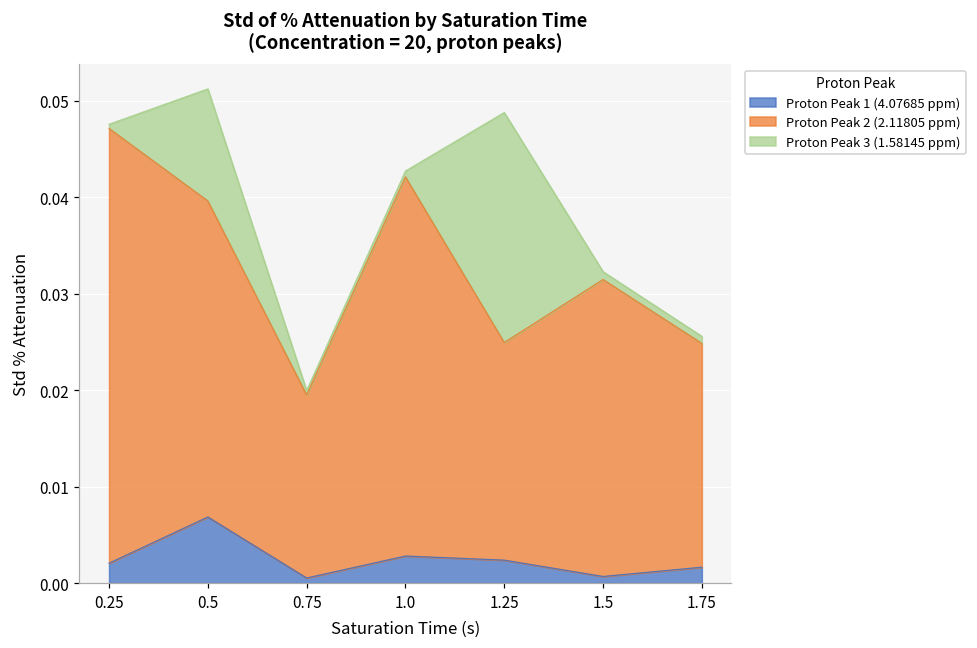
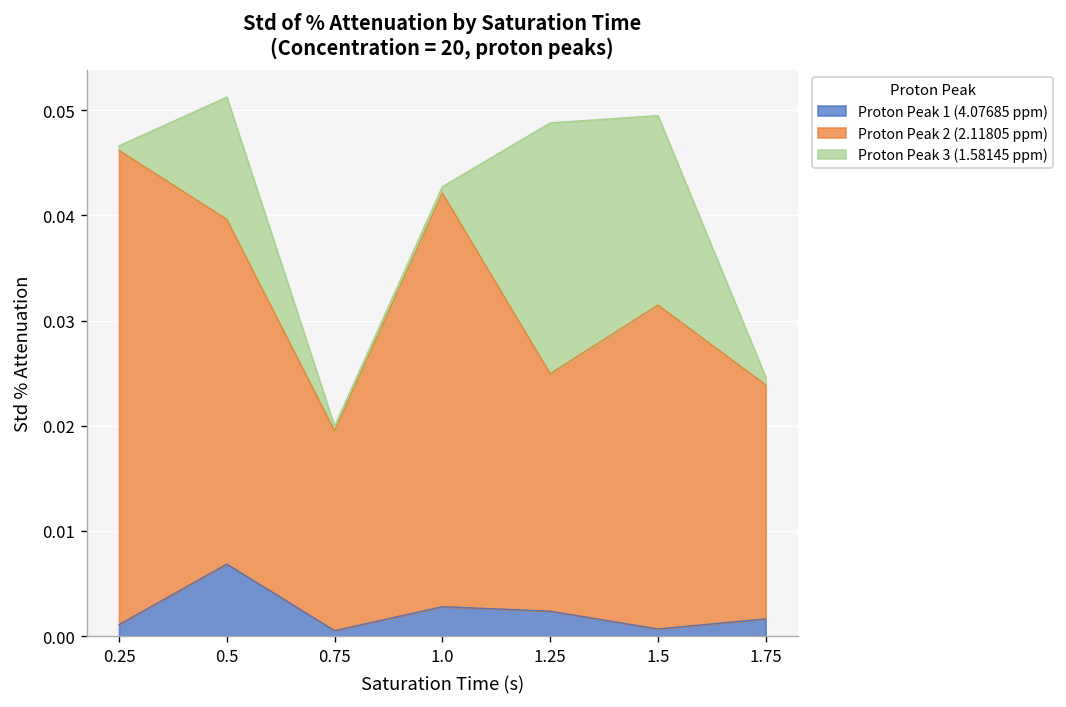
  {
    "Proton Peak 1 (4.07685 ppm)": {
-     "0.25": 0.002,
+     "0.25": 0.001,
      "0.5": 0.007,
      "0.75": 0.001,
      "1.0": 0.003,
      "1.25": 0.002,
      "1.5": 0.001,
      "1.75": 0.002
    },
    "Proton Peak 2 (2.11805 ppm)": {
      "0.25": 0.045,
      "0.5": 0.033,
      "0.75": 0.019,
      "1.0": 0.039,
      "1.25": 0.023,
      "1.5": 0.031,
-     "1.75": 0.023
+     "1.75": 0.022
    },
    "Proton Peak 3 (1.58145 ppm)": {
      "0.25": 0.000,
      "0.5": 0.012,
      "0.75": 0.000,
      "1.0": 0.001,
      "1.25": 0.024,
-     "1.5": 0.001,
+     "1.5": 0.018,
      "1.75": 0.001
    }
  }
